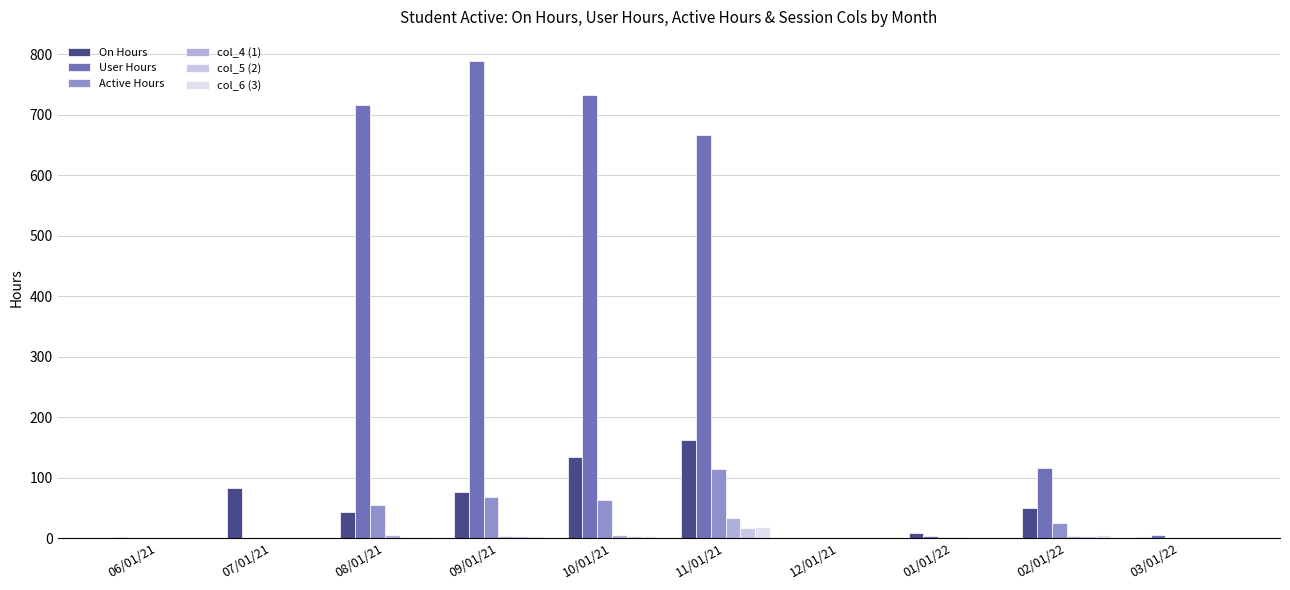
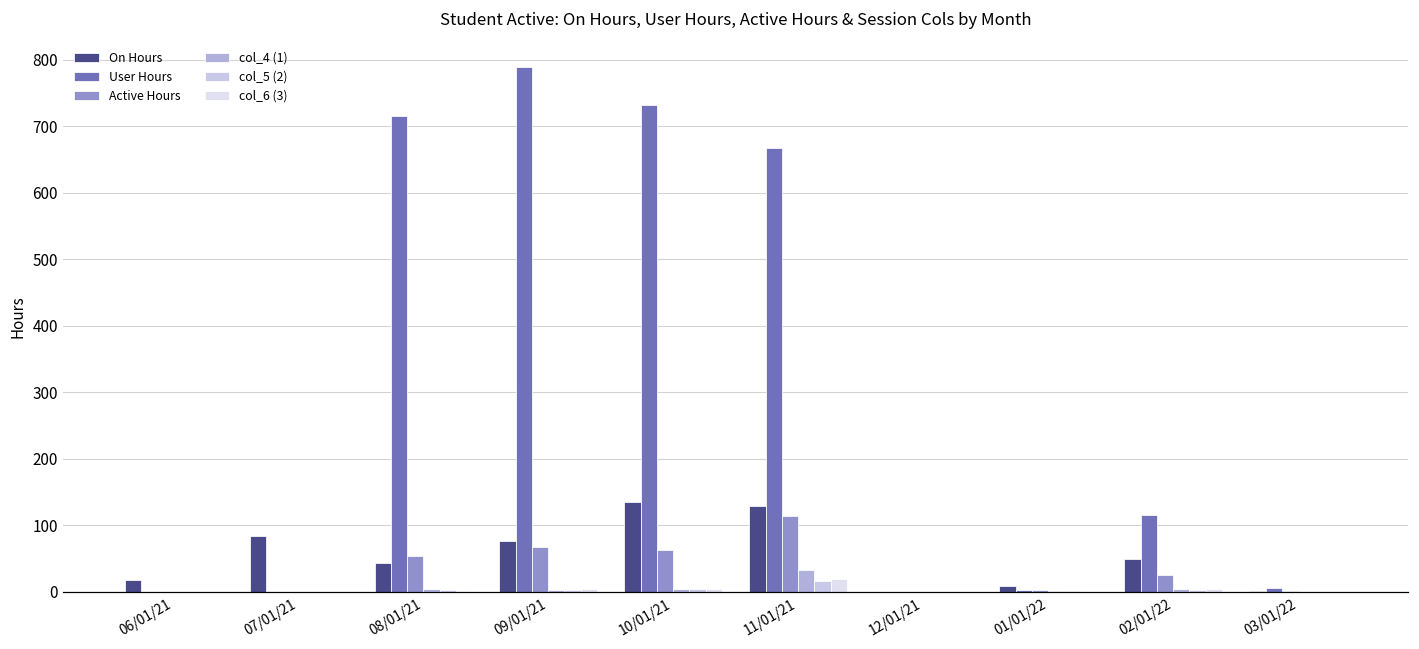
  {
    "On Hours": {
-     "06/01/21": 0,
+     "06/01/21": 20,
      "07/01/21": 80,
      "08/01/21": 40,
      "09/01/21": 80,
      "10/01/21": 130,
-     "11/01/21": 160,
+     "11/01/21": 130,
      "12/01/21": 0,
      "01/01/22": 10,
      "02/01/22": 50
    }
  }
